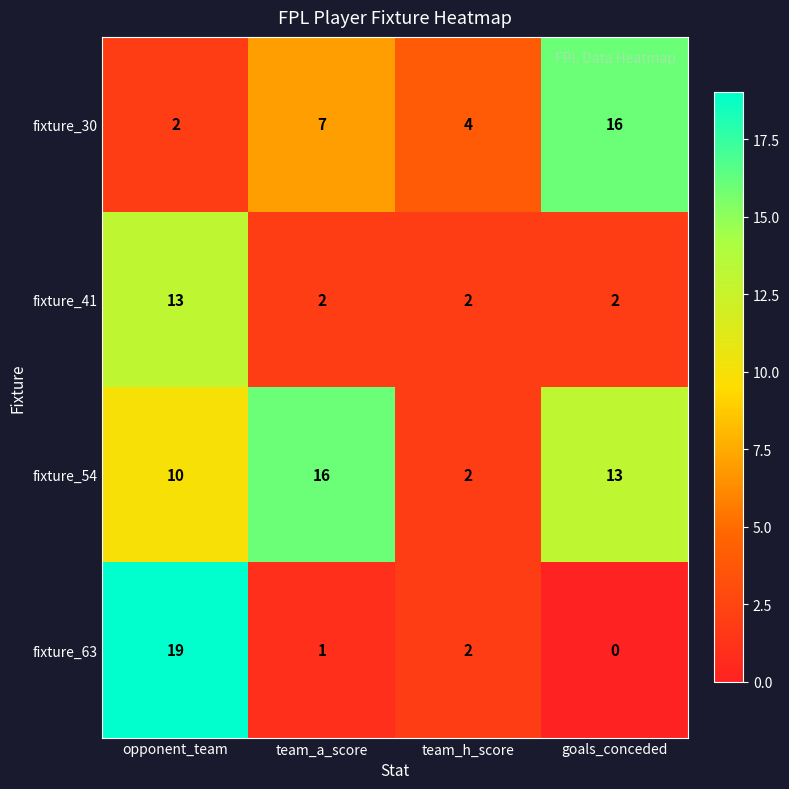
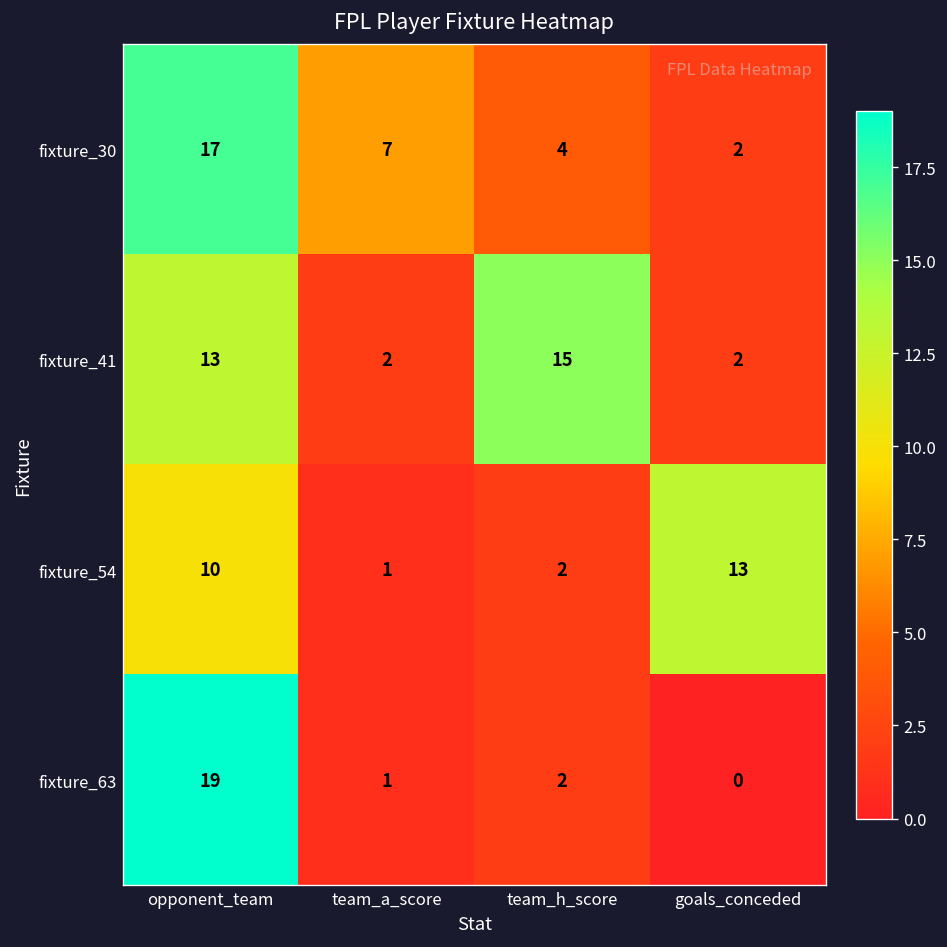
  {
    "fixture_30": {
-     "opponent_team": 2,
+     "opponent_team": 17,
      "team_a_score": 7,
      "team_h_score": 4,
-     "goals_conceded": 16
+     "goals_conceded": 2
    },
    "fixture_41": {
      "opponent_team": 13,
      "team_a_score": 2,
-     "team_h_score": 2,
+     "team_h_score": 15,
      "goals_conceded": 2
    },
    "fixture_54": {
      "opponent_team": 10,
-     "team_a_score": 16,
+     "team_a_score": 1,
      "team_h_score": 2,
      "goals_conceded": 13
    },
    "fixture_63": {
      "opponent_team": 19,
      "team_a_score": 1,
      "team_h_score": 2,
      "goals_conceded": 0
    }
  }
